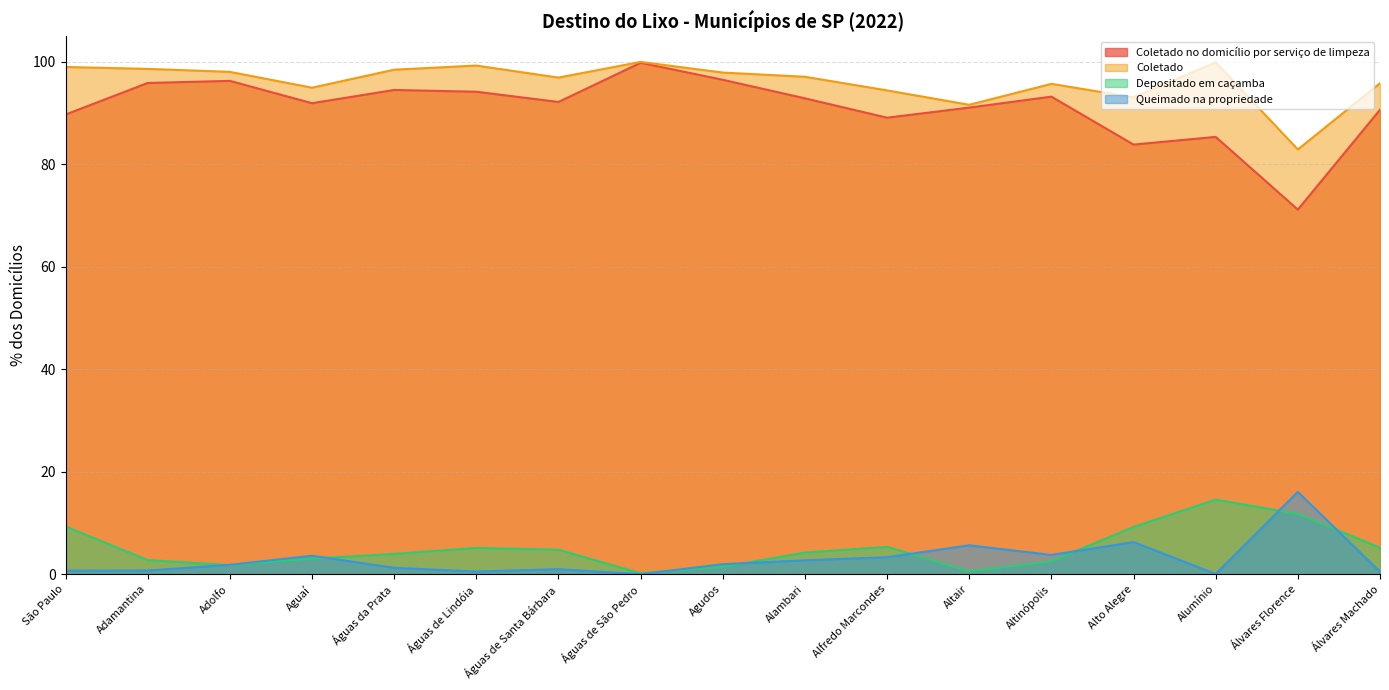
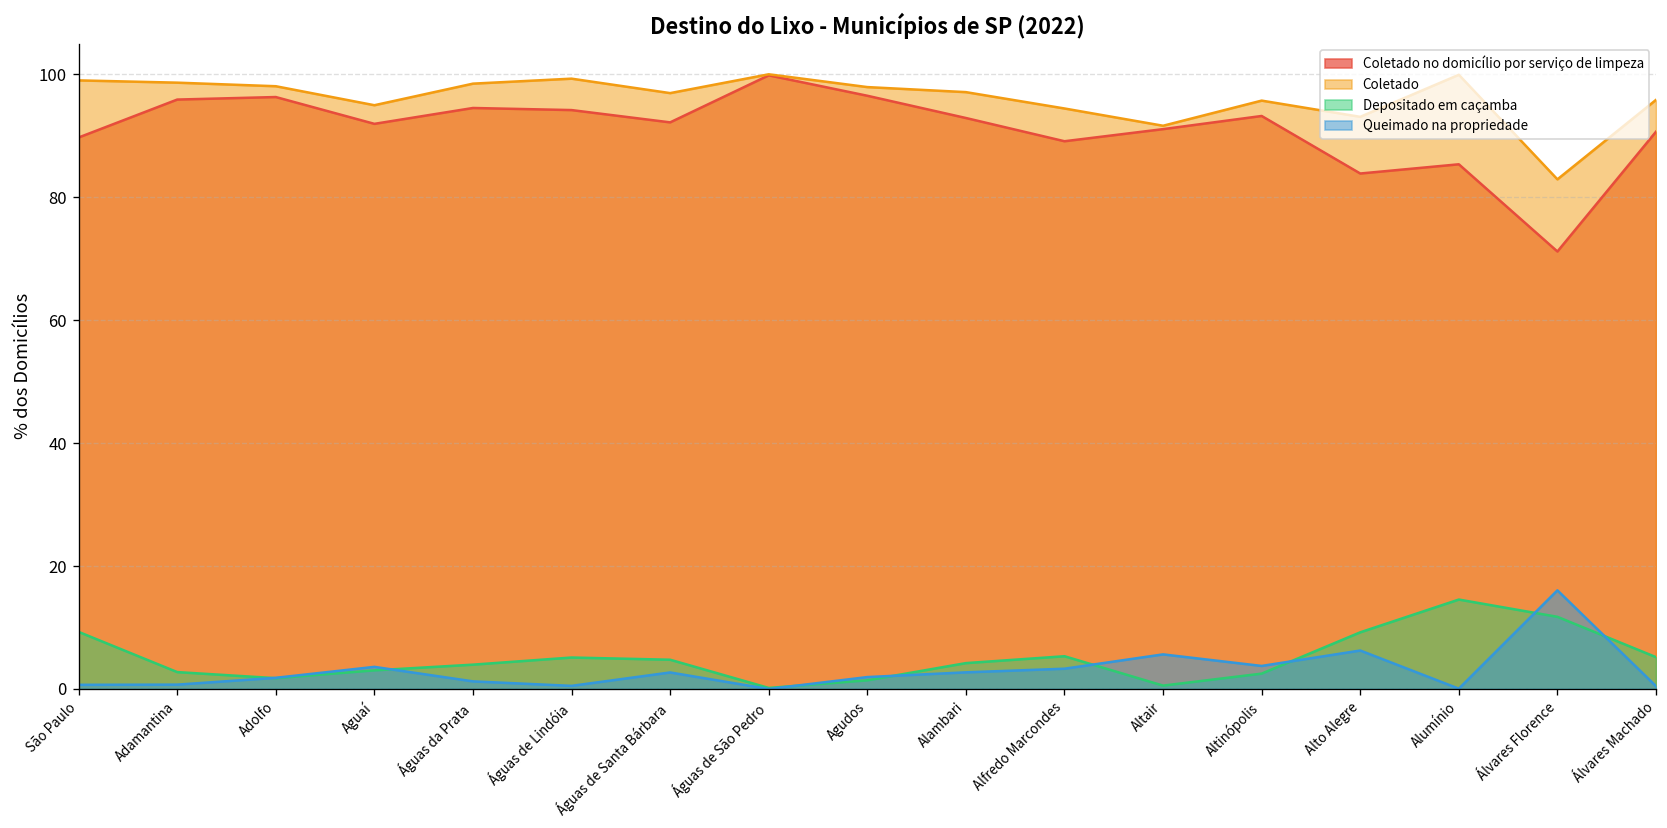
  {
    "Coletado no domicílio por serviço de limpeza": {
      "São Paulo": 90,
      "Adamantina": 96,
      "Adolfo": 96,
      "Aguaí": 92,
      "Águas da Prata": 95,
      "Águas de Lindóia": 94,
      "Águas de Santa Bárbara": 92,
      "Agudos": 97,
      "Alambari": 93,
      "Alfredo Marcondes": 89,
      "Altair": 91,
      "Altinópolis": 93,
      "Alto Alegre": 84,
      "Alumínio": 85,
      "Álvares Florence": 71,
      "Álvares Machado": 91
    },
    "Coletado": {
      "São Paulo": 99,
      "Adamantina": 99,
      "Adolfo": 98,
      "Aguaí": 95,
      "Águas da Prata": 98,
      "Águas de Lindóia": 99,
      "Águas de Santa Bárbara": 97,
      "Agudos": 98,
      "Alambari": 97,
      "Alfredo Marcondes": 94,
      "Altair": 92,
      "Altinópolis": 96,
      "Álvares Florence": 83,
      "Álvares Machado": 96
    },
    "Depositado em caçamba": {
      "São Paulo": 9,
      "Adamantina": 3,
      "Aguaí": 3,
      "Águas da Prata": 4,
      "Águas de Lindóia": 5,
      "Águas de Santa Bárbara": 5,
      "Agudos": 1,
      "Alambari": 4,
      "Alfredo Marcondes": 5,
      "Altair": 1,
      "Altinópolis": 3,
      "Alto Alegre": 9,
      "Alumínio": 15,
      "Álvares Florence": 12,
      "Álvares Machado": 5
    },
    "Queimado na propriedade": {
      "São Paulo": 1,
      "Adamantina": 1,
      "Aguaí": 4,
      "Águas da Prata": 1,
      "Águas de Lindóia": 1,
-     "Águas de Santa Bárbara": 1,
+     "Águas de Santa Bárbara": 3,
      "Agudos": 2,
      "Alambari": 3,
      "Alfredo Marcondes": 3,
      "Altair": 6,
      "Altinópolis": 4,
      "Alto Alegre": 6,
      "Alumínio": 0,
      "Álvares Florence": 16,
      "Álvares Machado": 0
    }
  }
